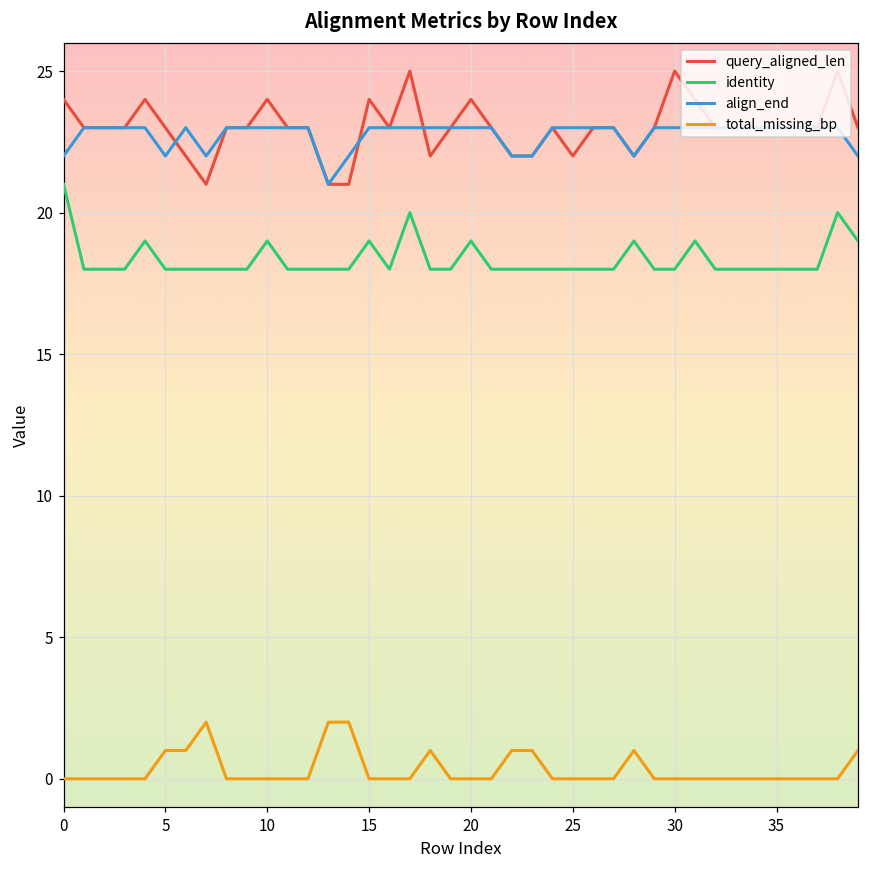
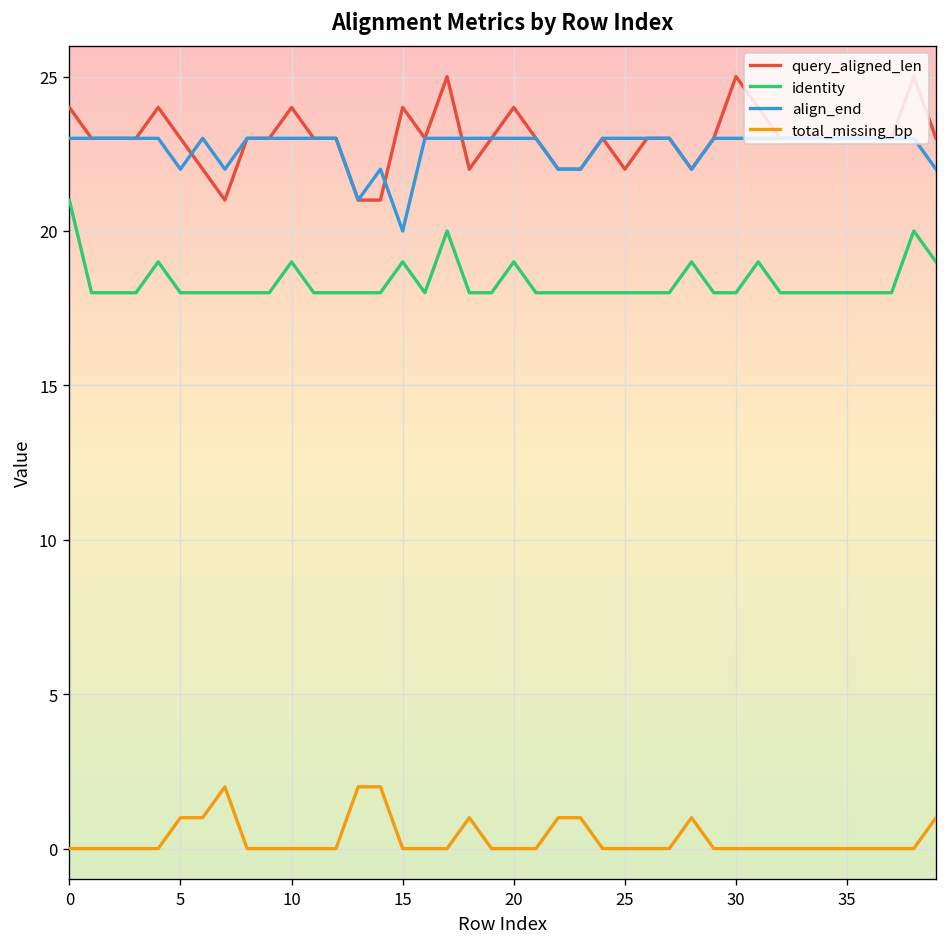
  {
    "query_aligned_len": {
      "0": 24,
      "5": 23,
      "10": 24,
      "15": 24,
      "20": 24,
      "25": 22,
      "30": 25
    },
    "identity": {
      "0": 21,
      "5": 18,
      "10": 19,
      "15": 19,
      "20": 19,
      "25": 18,
      "30": 18,
      "35": 18
    },
    "align_end": {
-     "0": 22,
+     "0": 23,
      "5": 22,
      "10": 23,
-     "15": 23,
+     "15": 20,
      "20": 23,
      "25": 23,
      "30": 23
    },
    "total_missing_bp": {
      "0": 0,
      "5": 1,
      "10": 0,
      "15": 0,
      "20": 0,
      "25": 0,
      "30": 0,
      "35": 0
    }
  }
